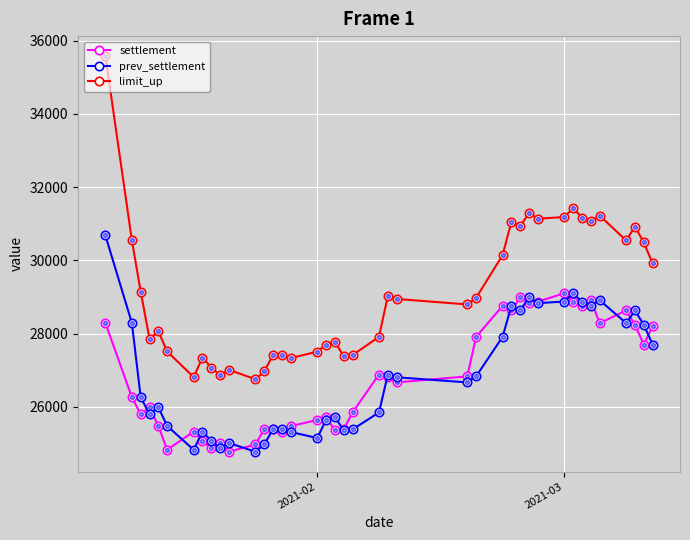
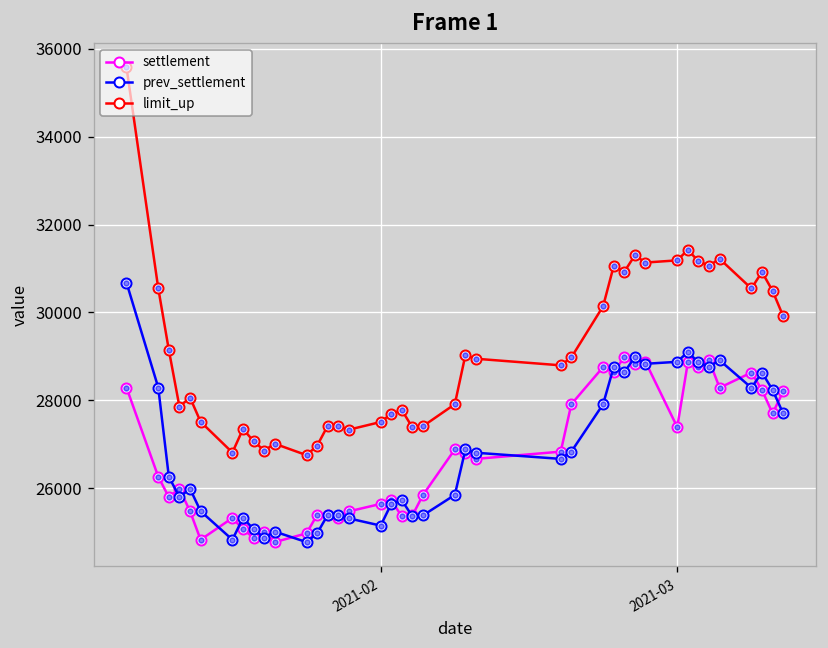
  {
    "settlement": {
      "2021-02": 25600,
-     "2021-03": 29100
+     "2021-03": 27400
    },
    "prev_settlement": {
      "2021-02": 25100,
      "2021-03": 28900
    },
    "limit_up": {
      "2021-02": 27500,
      "2021-03": 31200
    }
  }
